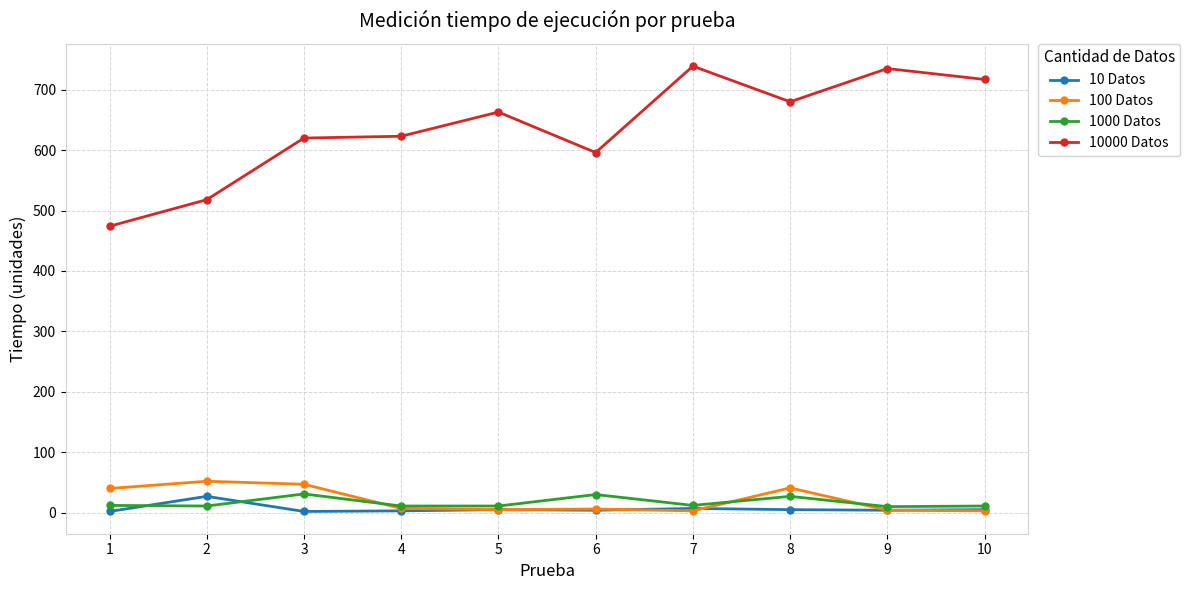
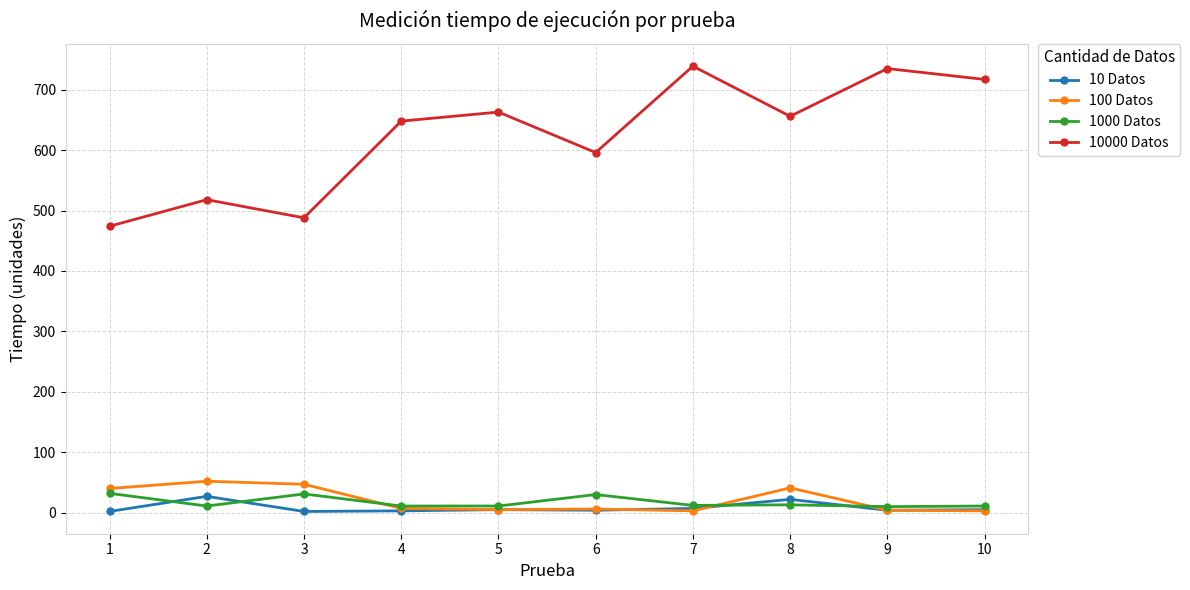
  {
    "10 Datos": {
      "1": 0,
      "2": 30,
      "3": 0,
-     "8": 10
+     "8": 20
    },
    "100 Datos": {
      "1": 40,
      "2": 50,
      "3": 50,
      "8": 40
    },
    "1000 Datos": {
-     "1": 10,
+     "1": 30,
      "2": 10,
      "3": 30,
      "5": 10,
      "6": 30,
      "7": 10,
-     "8": 30,
+     "8": 10,
      "9": 10,
      "10": 10
    },
    "10000 Datos": {
      "1": 470,
      "2": 520,
-     "3": 620,
-     "4": 620,
+     "3": 490,
+     "4": 650,
      "5": 660,
      "6": 600,
      "7": 740,
-     "8": 680,
+     "8": 660,
      "9": 740,
      "10": 720
    }
  }
